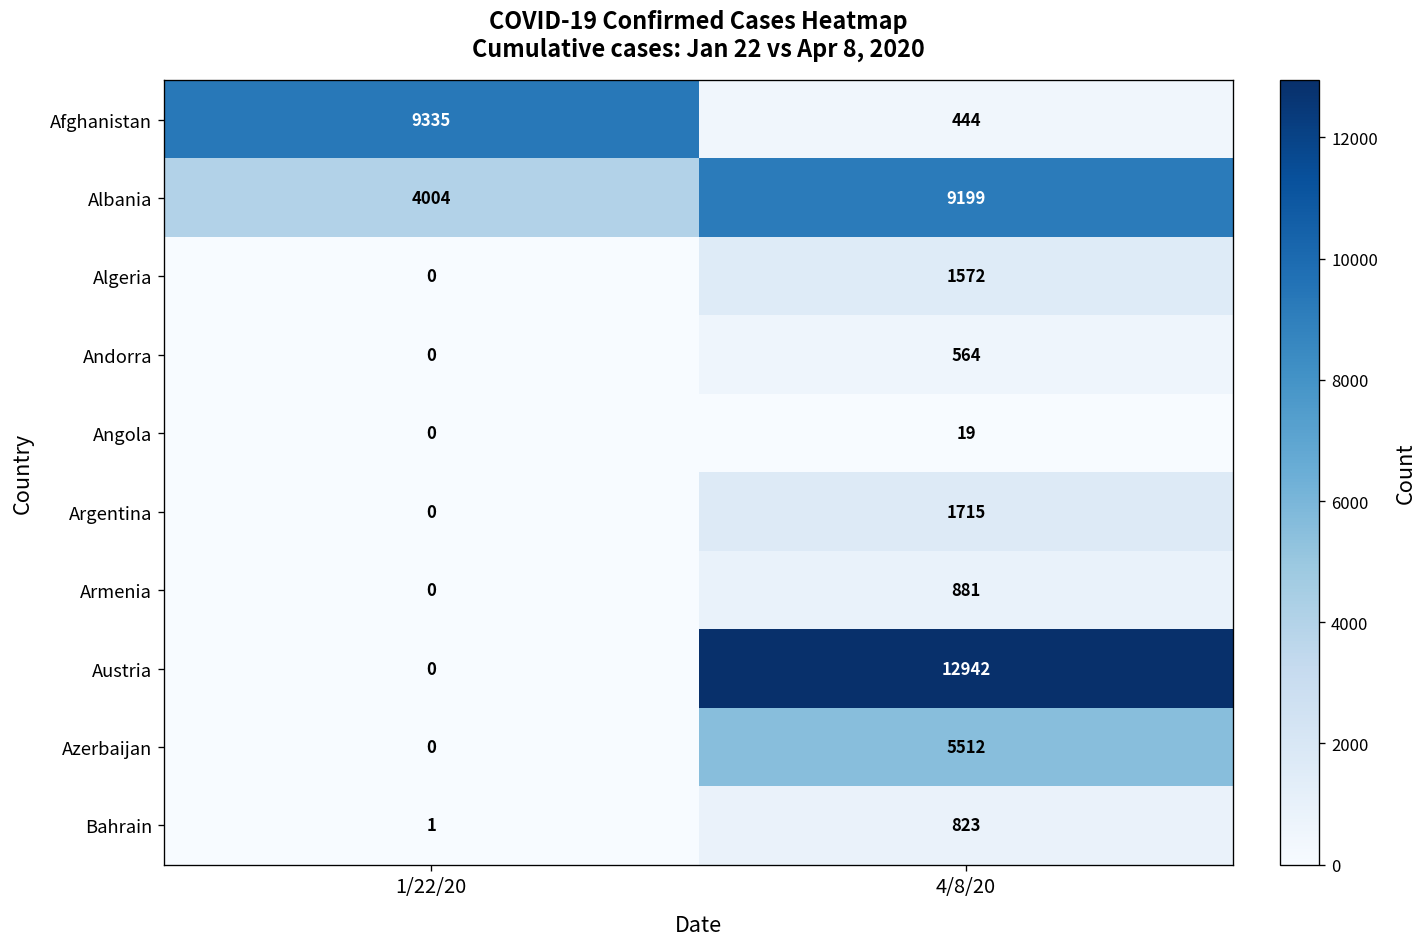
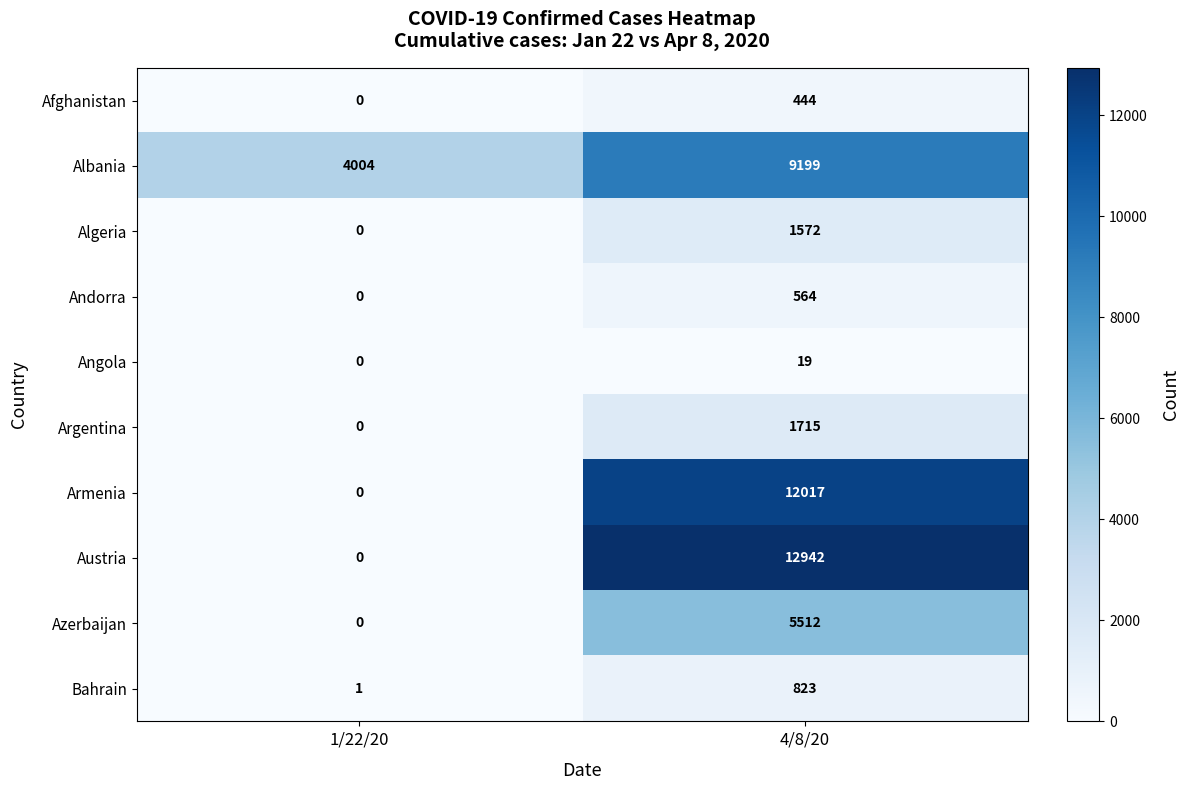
  {
    "Afghanistan": {
-     "1/22/20": 9335,
+     "1/22/20": 0,
      "4/8/20": 444
    },
    "Albania": {
      "1/22/20": 4004,
      "4/8/20": 9199
    },
    "Algeria": {
      "1/22/20": 0,
      "4/8/20": 1572
    },
    "Andorra": {
      "1/22/20": 0,
      "4/8/20": 564
    },
    "Angola": {
      "1/22/20": 0,
      "4/8/20": 19
    },
    "Argentina": {
      "1/22/20": 0,
      "4/8/20": 1715
    },
    "Armenia": {
      "1/22/20": 0,
-     "4/8/20": 881
+     "4/8/20": 12017
    },
    "Austria": {
      "1/22/20": 0,
      "4/8/20": 12942
    },
    "Azerbaijan": {
      "1/22/20": 0,
      "4/8/20": 5512
    },
    "Bahrain": {
      "1/22/20": 1,
      "4/8/20": 823
    }
  }
